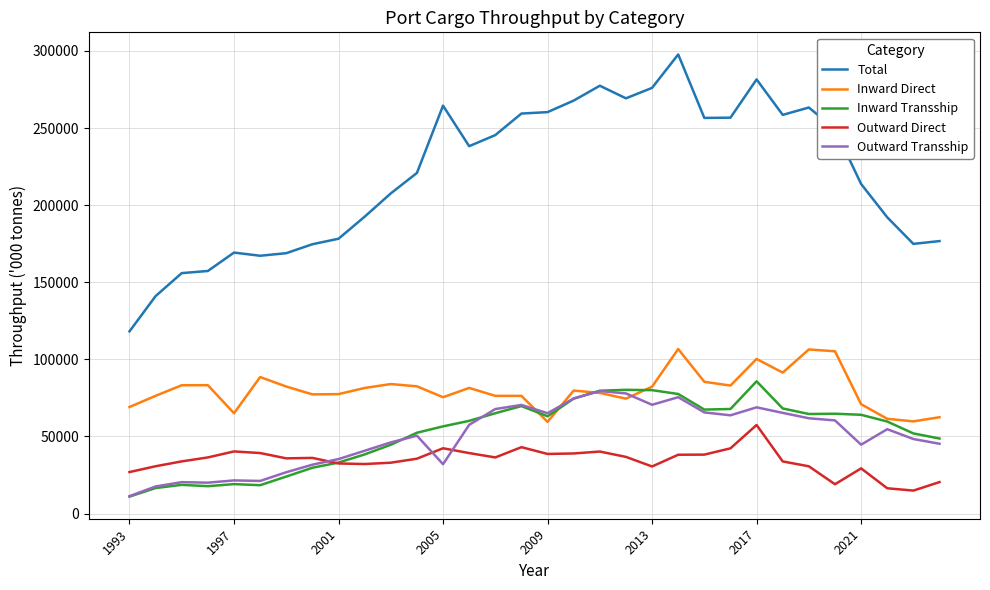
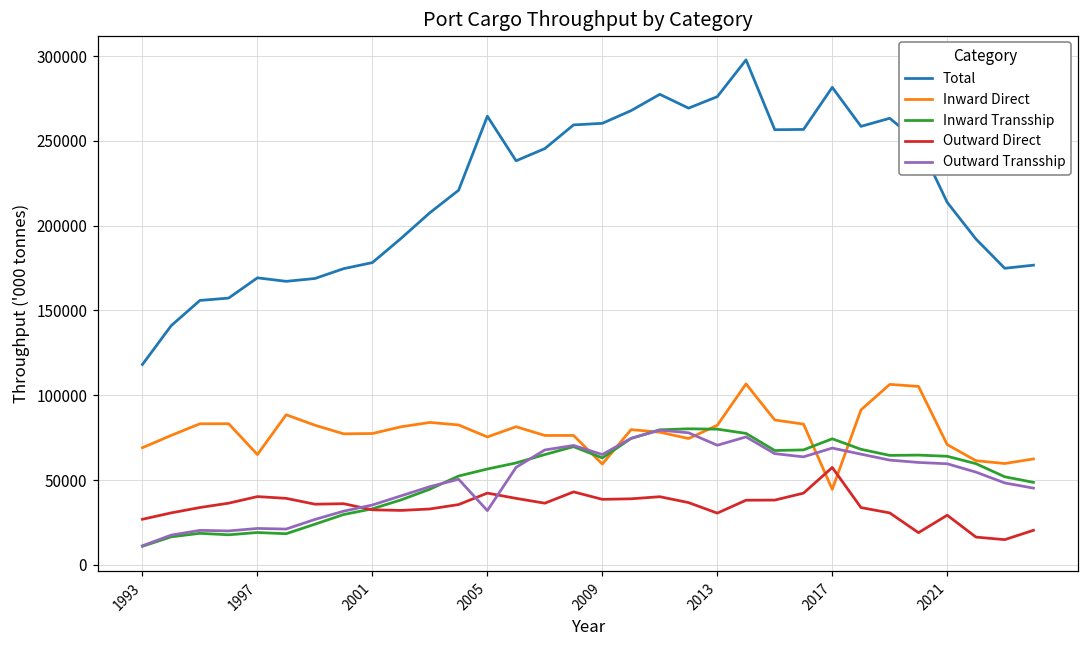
  {
    "Total": {
      "1993": 118000,
      "1997": 169000,
      "2001": 178000,
      "2005": 265000,
      "2009": 260000,
      "2013": 276000,
      "2017": 282000,
      "2021": 214000
    },
    "Inward Direct": {
      "1993": 69000,
      "1997": 65000,
      "2001": 77000,
      "2005": 75000,
      "2009": 59000,
      "2013": 82000,
-     "2017": 100000,
+     "2017": 44000,
      "2021": 71000
    },
    "Inward Transship": {
      "1997": 19000,
      "2005": 57000,
      "2009": 63000,
      "2013": 80000,
-     "2017": 86000,
+     "2017": 74000,
      "2021": 64000
    },
    "Outward Direct": {
      "1993": 27000,
      "1997": 40000,
      "2005": 42000,
      "2009": 39000,
      "2013": 30000,
      "2017": 57000,
      "2021": 29000
    },
    "Outward Transship": {
      "1997": 21000,
      "2001": 35000,
      "2005": 32000,
      "2009": 65000,
      "2013": 71000,
      "2017": 69000,
-     "2021": 45000
+     "2021": 60000
    }
  }
